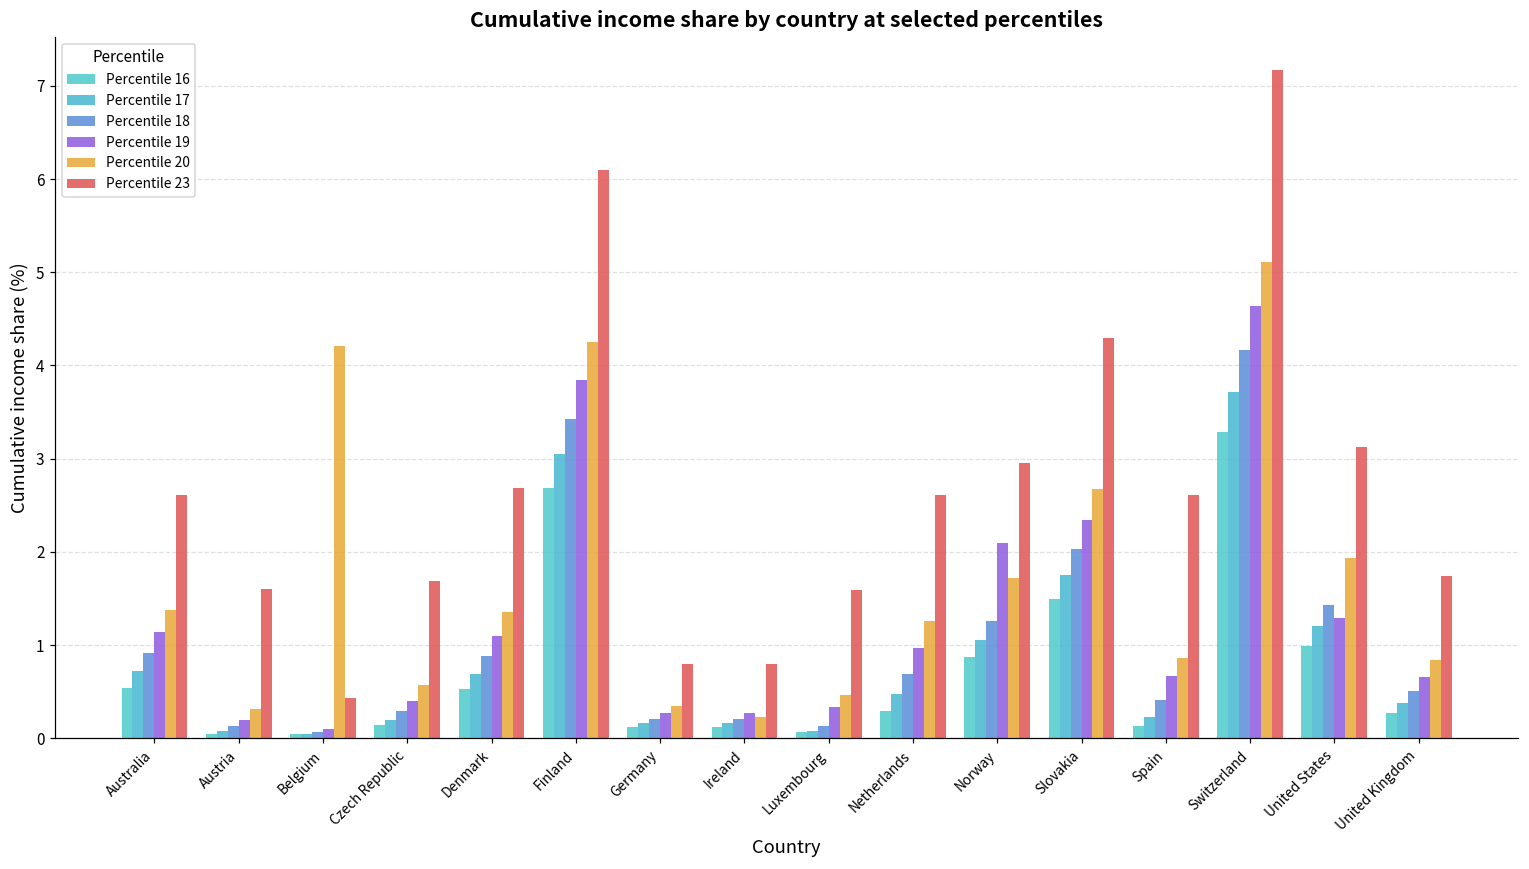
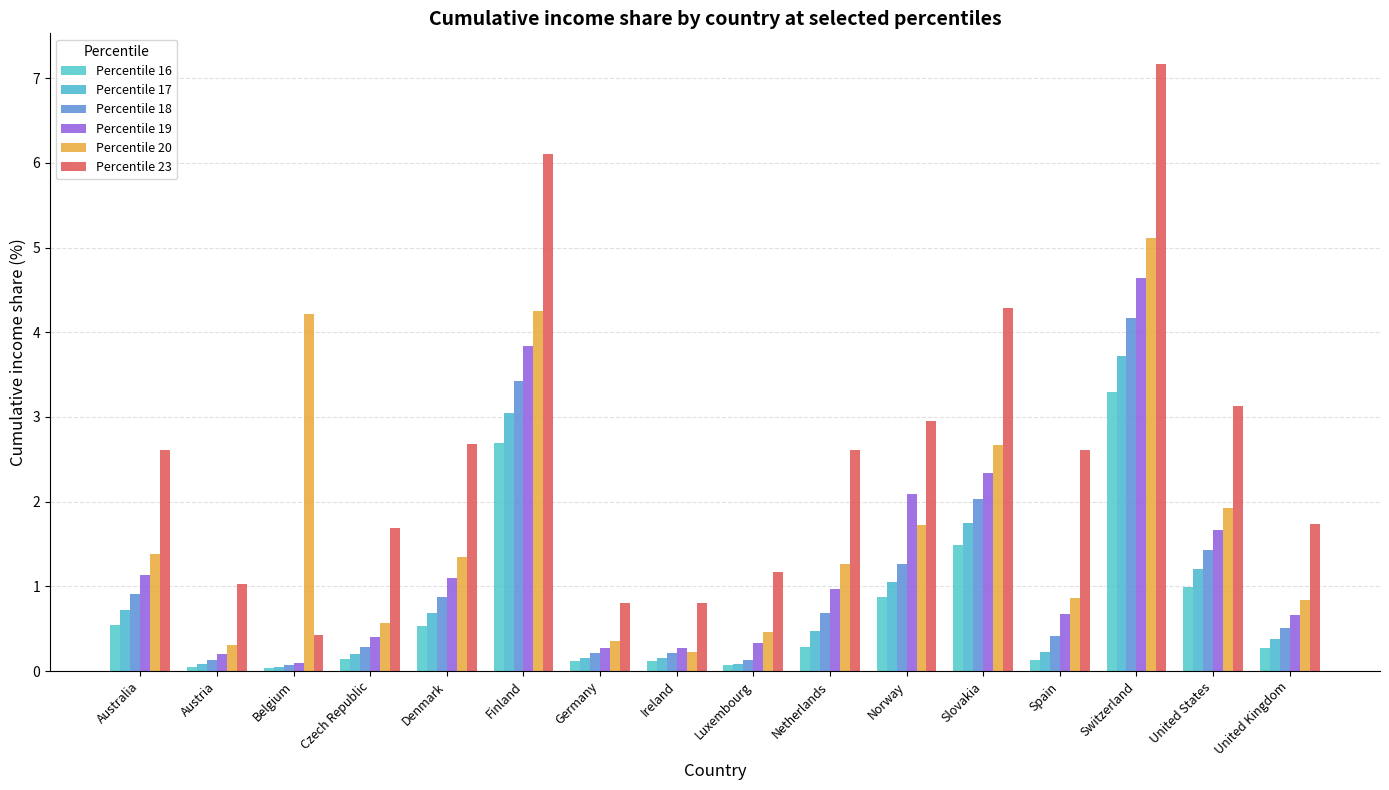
  {
    "Percentile 19": {
      "Australia": 1.1,
      "Austria": 0.2,
      "Belgium": 0.1,
      "Czech Republic": 0.4,
      "Denmark": 1.1,
      "Finland": 3.8,
      "Germany": 0.3,
      "Ireland": 0.3,
      "Luxembourg": 0.3,
      "Netherlands": 1.0,
      "Norway": 2.1,
      "Slovakia": 2.3,
      "Spain": 0.7,
      "Switzerland": 4.6,
-     "United States": 1.3,
+     "United States": 1.7,
      "United Kingdom": 0.7
    },
    "Percentile 20": {
      "Australia": 1.4,
      "Austria": 0.3,
      "Belgium": 4.2,
      "Czech Republic": 0.6,
      "Denmark": 1.4,
      "Finland": 4.3,
      "Germany": 0.4,
      "Ireland": 0.2,
      "Luxembourg": 0.5,
      "Netherlands": 1.3,
      "Norway": 1.7,
      "Slovakia": 2.7,
      "Spain": 0.9,
      "Switzerland": 5.1,
      "United States": 1.9,
      "United Kingdom": 0.8
    },
    "Percentile 23": {
      "Australia": 2.6,
-     "Austria": 1.6,
+     "Austria": 1.0,
      "Belgium": 0.4,
      "Czech Republic": 1.7,
      "Denmark": 2.7,
      "Finland": 6.1,
      "Germany": 0.8,
      "Ireland": 0.8,
-     "Luxembourg": 1.6,
+     "Luxembourg": 1.2,
      "Netherlands": 2.6,
      "Norway": 3.0,
      "Slovakia": 4.3,
      "Spain": 2.6,
      "Switzerland": 7.2,
      "United States": 3.1,
      "United Kingdom": 1.7
    }
  }
